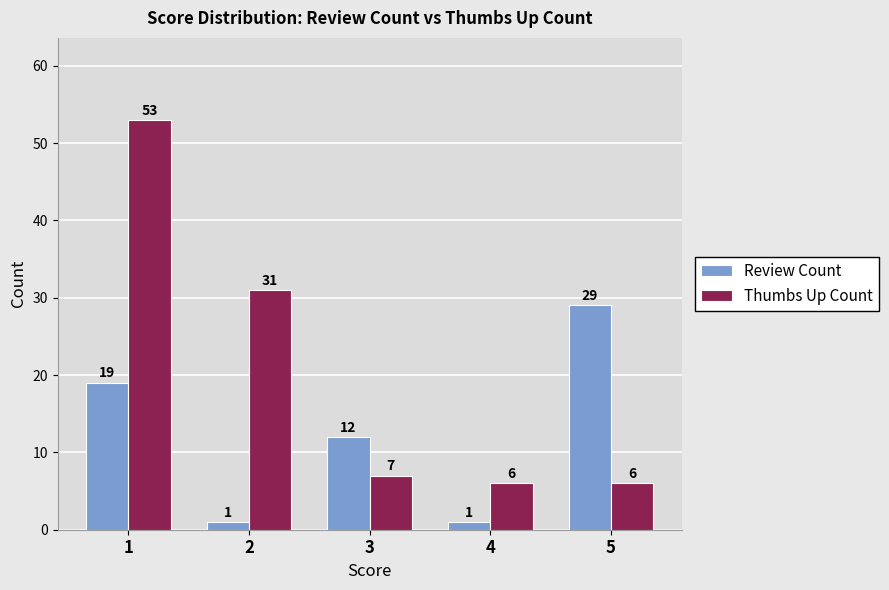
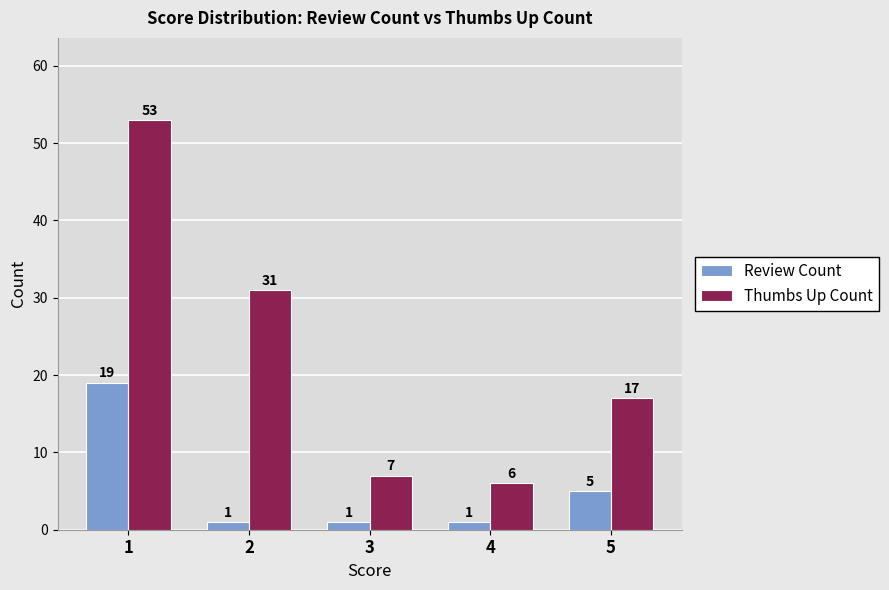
  {
    "Review Count": {
      "1": 19,
      "2": 1,
-     "3": 12,
+     "3": 1,
      "4": 1,
-     "5": 29
+     "5": 5
    },
    "Thumbs Up Count": {
      "1": 53,
      "2": 31,
      "3": 7,
      "4": 6,
-     "5": 6
+     "5": 17
    }
  }
